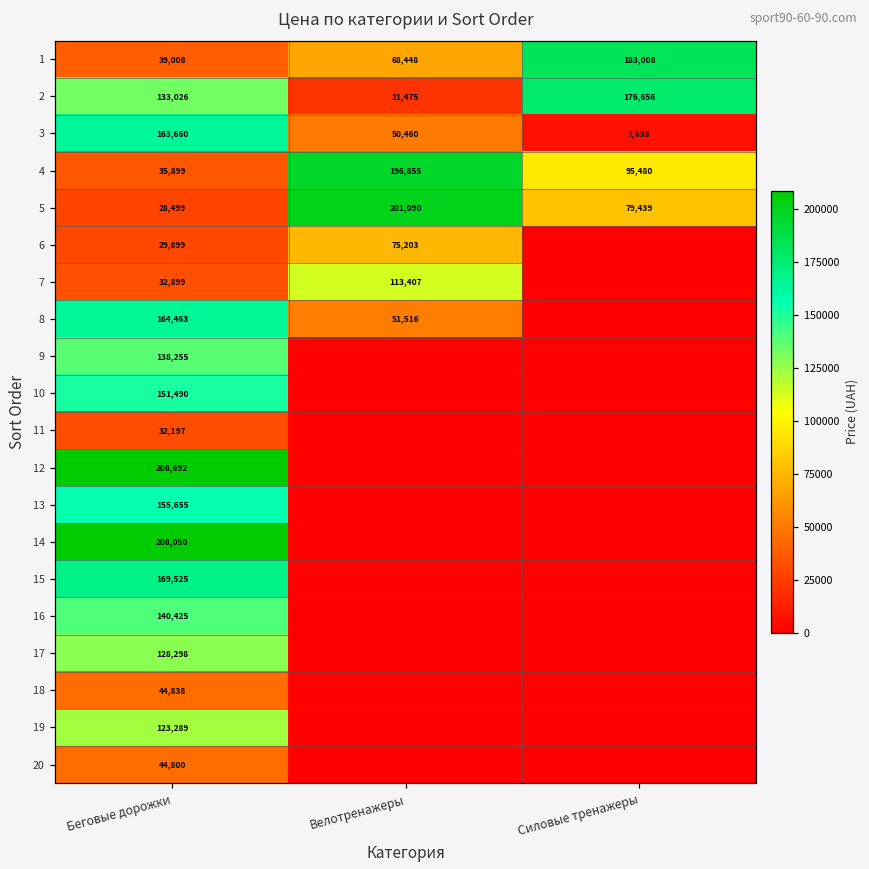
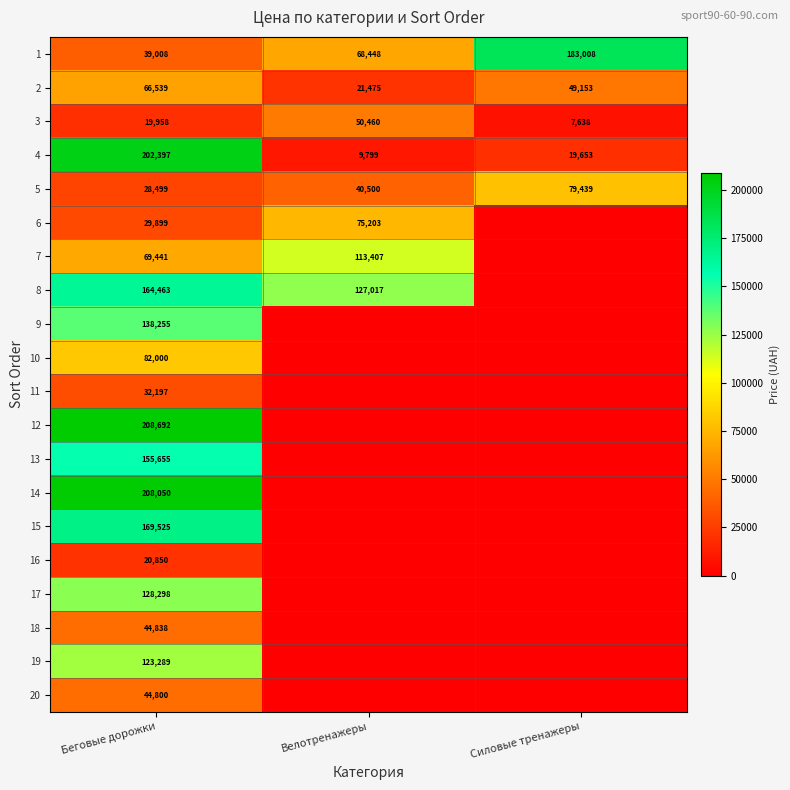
  {
    "1": {
      "Беговые дорожки": "39,008",
      "Велотренажеры": "68,448",
      "Силовые тренажеры": "183,008"
    },
    "2": {
-     "Беговые дорожки": "133,026",
+     "Беговые дорожки": "66,539",
      "Велотренажеры": "21,475",
-     "Силовые тренажеры": "176,656"
+     "Силовые тренажеры": "49,153"
    },
    "3": {
-     "Беговые дорожки": "163,660",
+     "Беговые дорожки": "19,958",
      "Велотренажеры": "50,460",
      "Силовые тренажеры": "7,638"
    },
    "4": {
-     "Беговые дорожки": "35,899",
-     "Велотренажеры": "196,855",
-     "Силовые тренажеры": "95,480"
+     "Беговые дорожки": "202,397",
+     "Велотренажеры": "9,799",
+     "Силовые тренажеры": "19,653"
    },
    "5": {
      "Беговые дорожки": "28,499",
-     "Велотренажеры": "201,090",
+     "Велотренажеры": "40,500",
      "Силовые тренажеры": "79,439"
    },
    "6": {
      "Беговые дорожки": "29,899",
      "Велотренажеры": "75,203"
    },
    "7": {
-     "Беговые дорожки": "32,899",
+     "Беговые дорожки": "69,441",
      "Велотренажеры": "113,407"
    },
    "8": {
      "Беговые дорожки": "164,463",
-     "Велотренажеры": "51,516"
+     "Велотренажеры": "127,017"
    },
    "9": {
      "Беговые дорожки": "138,255"
    },
    "10": {
-     "Беговые дорожки": "151,490"
+     "Беговые дорожки": "82,000"
    },
    "11": {
      "Беговые дорожки": "32,197"
    },
    "12": {
      "Беговые дорожки": "208,692"
    },
    "13": {
      "Беговые дорожки": "155,655"
    },
    "14": {
      "Беговые дорожки": "208,050"
    },
    "15": {
      "Беговые дорожки": "169,525"
    },
    "16": {
-     "Беговые дорожки": "140,425"
+     "Беговые дорожки": "20,850"
    },
    "17": {
      "Беговые дорожки": "128,298"
    },
    "18": {
      "Беговые дорожки": "44,838"
    },
    "19": {
      "Беговые дорожки": "123,289"
    },
    "20": {
      "Беговые дорожки": "44,800"
    }
  }
